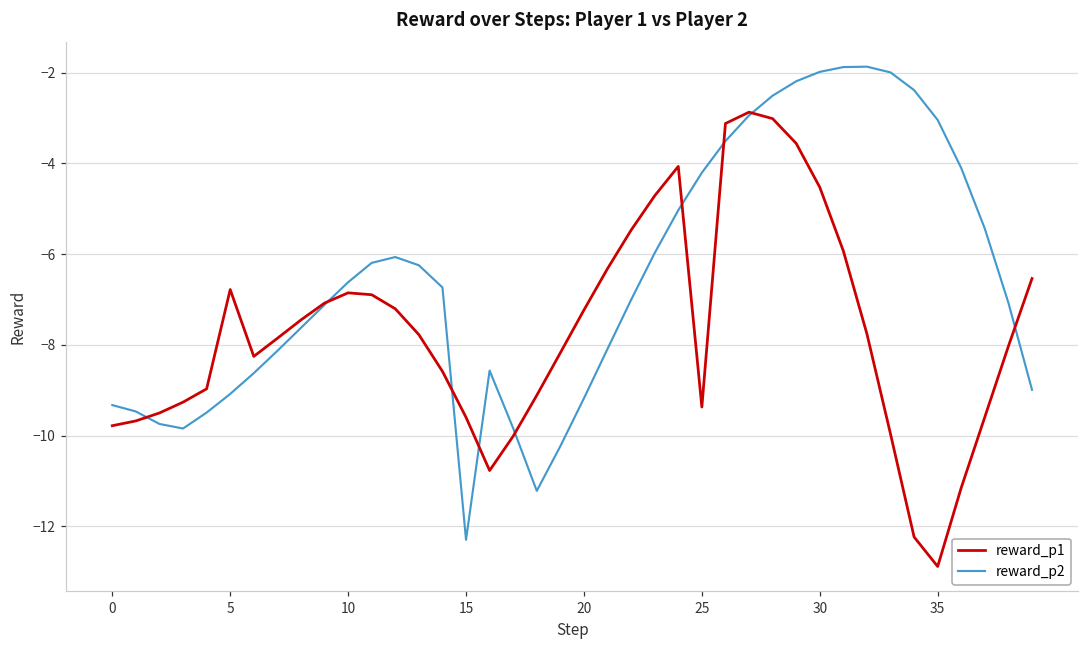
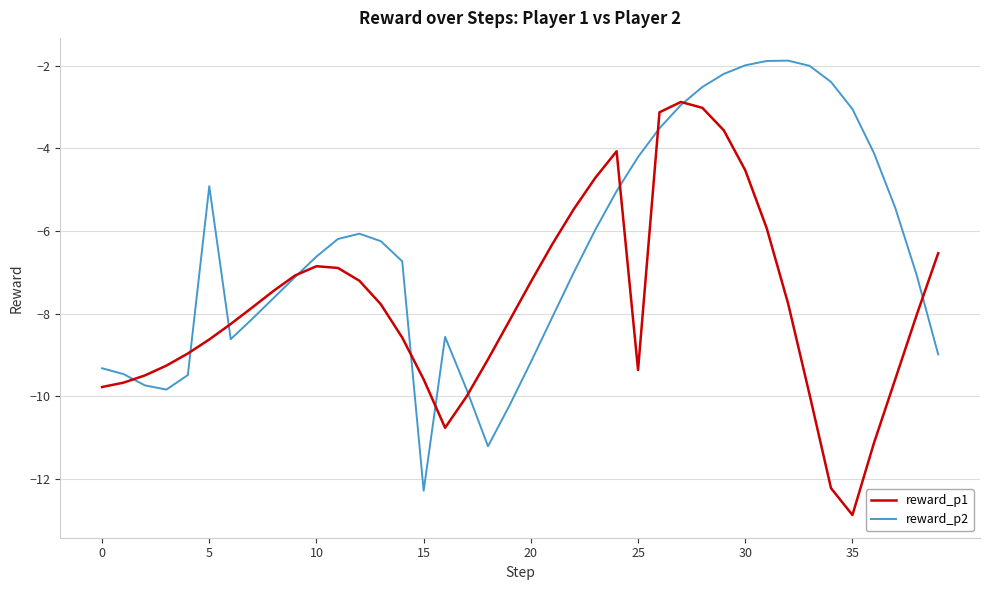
  {
    "reward_p1": {
      "0": -9.8,
-     "5": -6.8,
+     "5": -8.6,
      "10": -6.9,
      "15": -9.6,
      "20": -7.2,
      "25": -9.4,
      "30": -4.5,
      "35": -12.9
    },
    "reward_p2": {
      "0": -9.3,
-     "5": -9.1,
+     "5": -4.9,
      "10": -6.6,
      "15": -12.3,
      "20": -9.2,
      "25": -4.2,
      "30": -2.0,
      "35": -3.0
    }
  }
